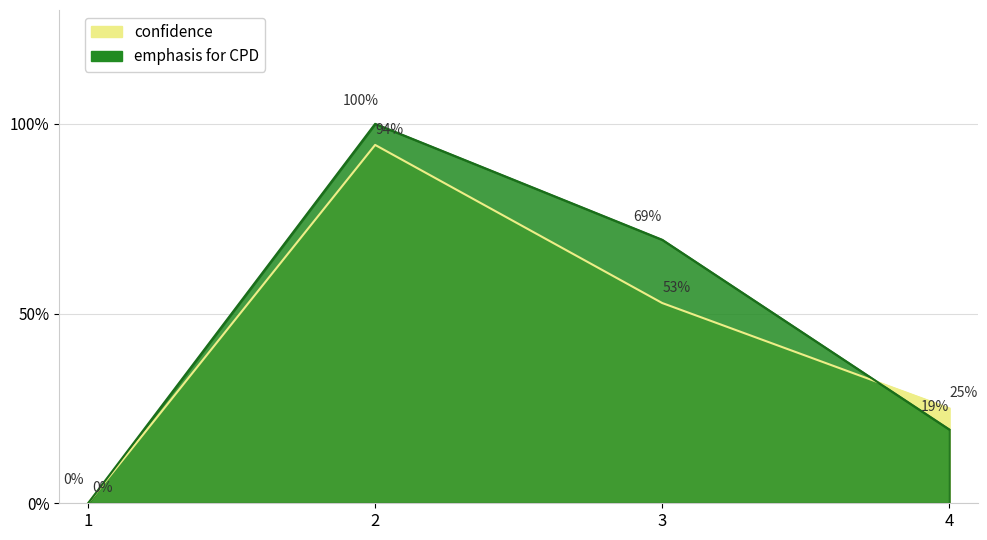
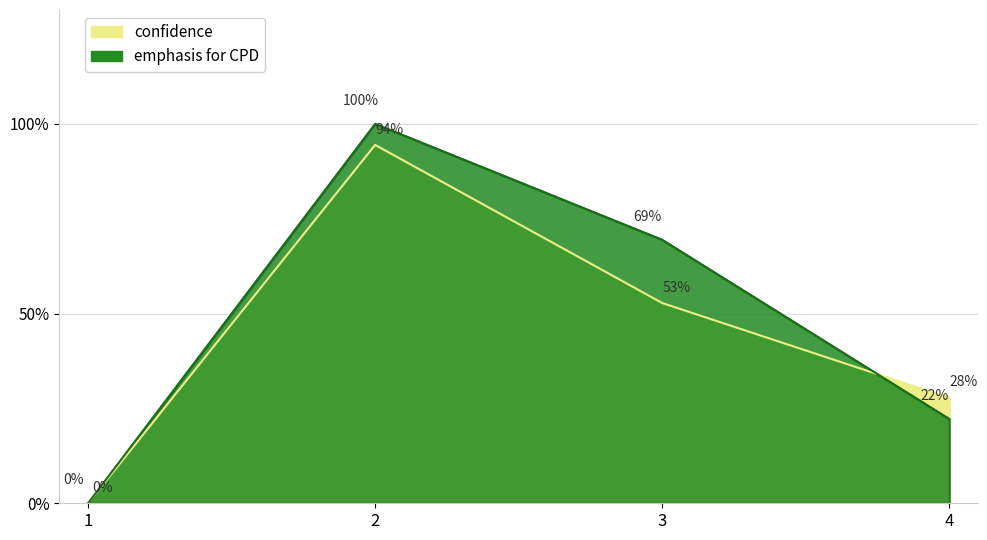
  {
    "confidence": {
      "3": "53%",
-     "4": "25%"
+     "4": "28%"
    },
    "emphasis for CPD": {
      "2": "100%",
      "3": "69%",
-     "4": "19%"
+     "4": "22%"
    }
  }
